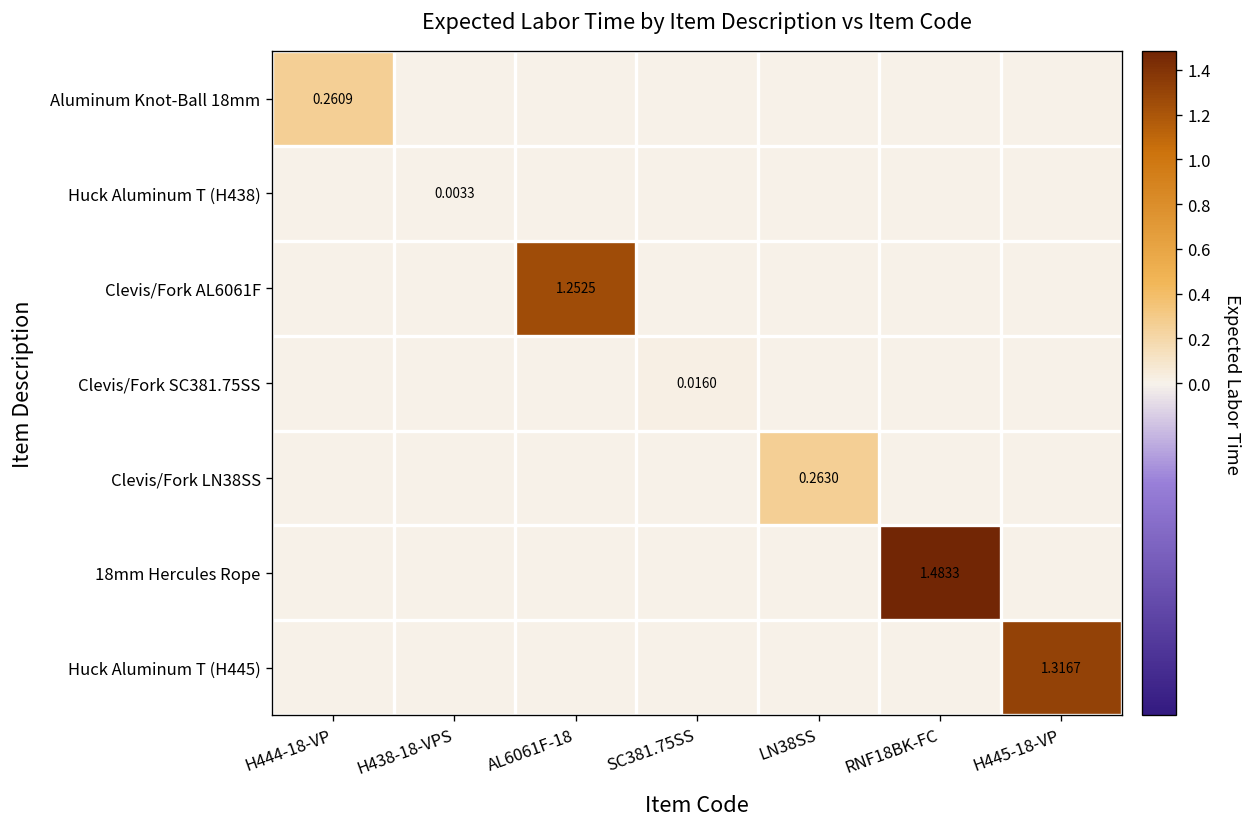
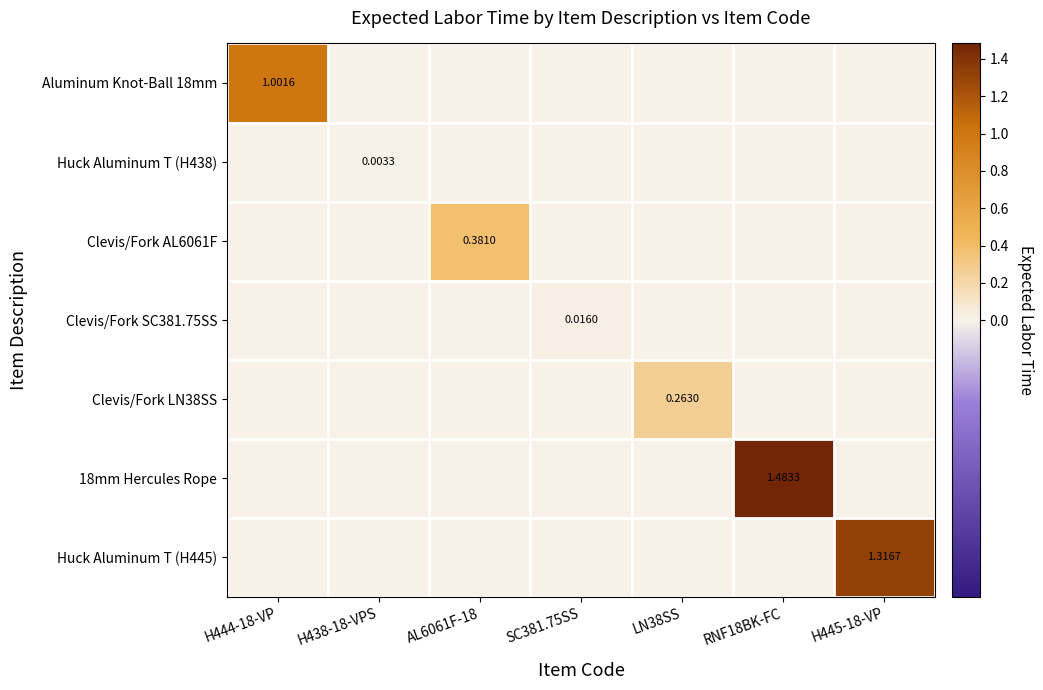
  {
    "Aluminum Knot-Ball 18mm": {
-     "H444-18-VP": 0.2609
+     "H444-18-VP": 1.0016
    },
    "Huck Aluminum T (H438)": {
      "H438-18-VPS": 0.0033
    },
    "Clevis/Fork AL6061F": {
-     "AL6061F-18": 1.2525
+     "AL6061F-18": 0.3810
    },
    "Clevis/Fork SC381.75SS": {
      "SC381.75SS": 0.0160
    },
    "Clevis/Fork LN38SS": {
      "LN38SS": 0.2630
    },
    "18mm Hercules Rope": {
      "RNF18BK-FC": 1.4833
    },
    "Huck Aluminum T (H445)": {
      "H445-18-VP": 1.3167
    }
  }
